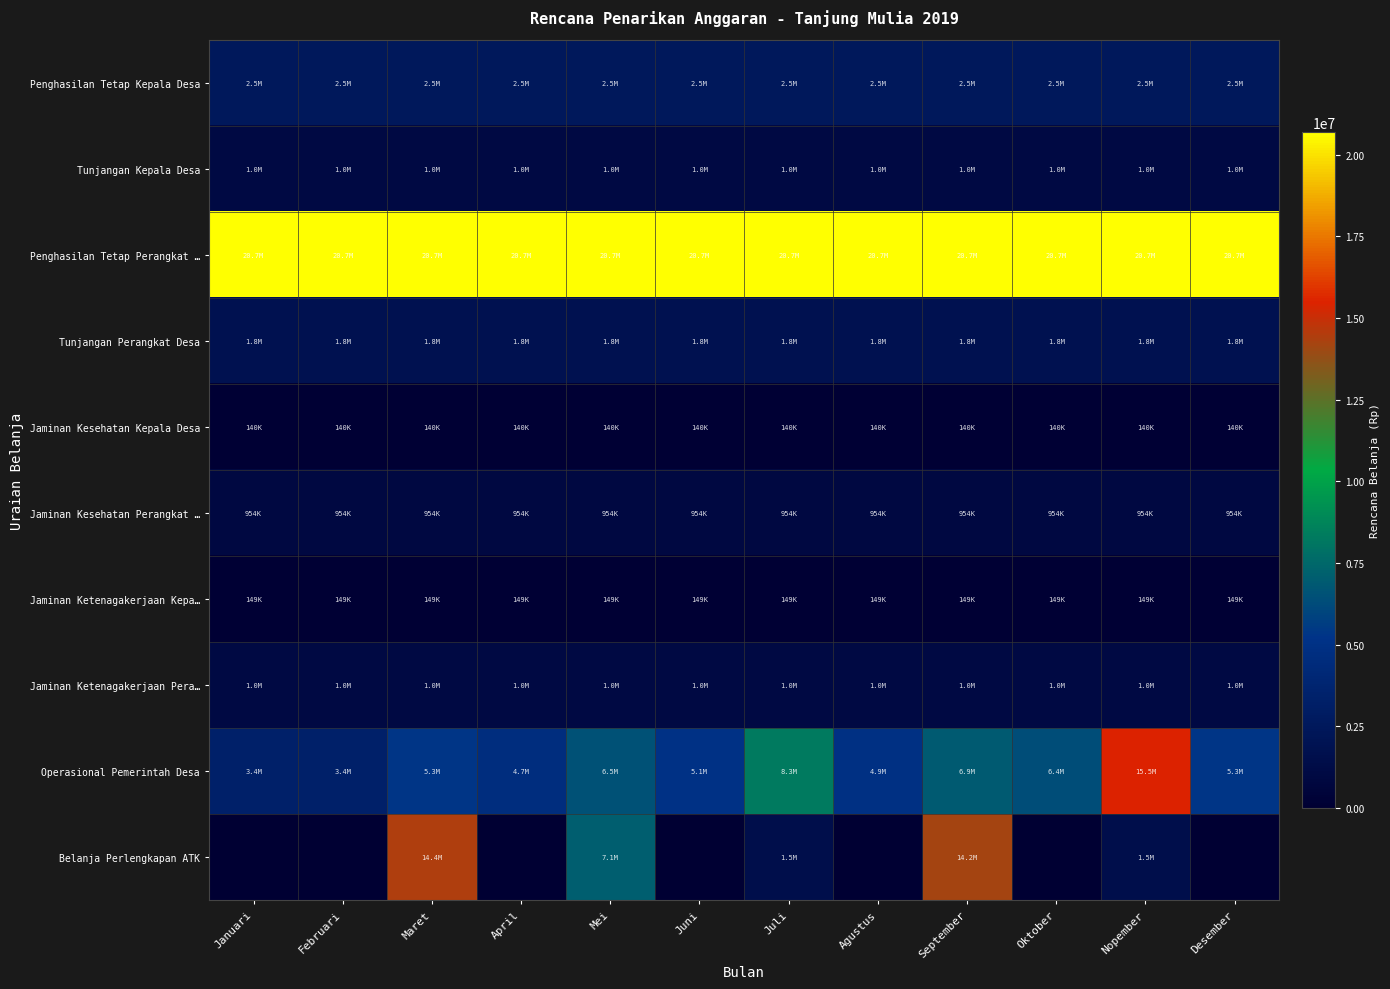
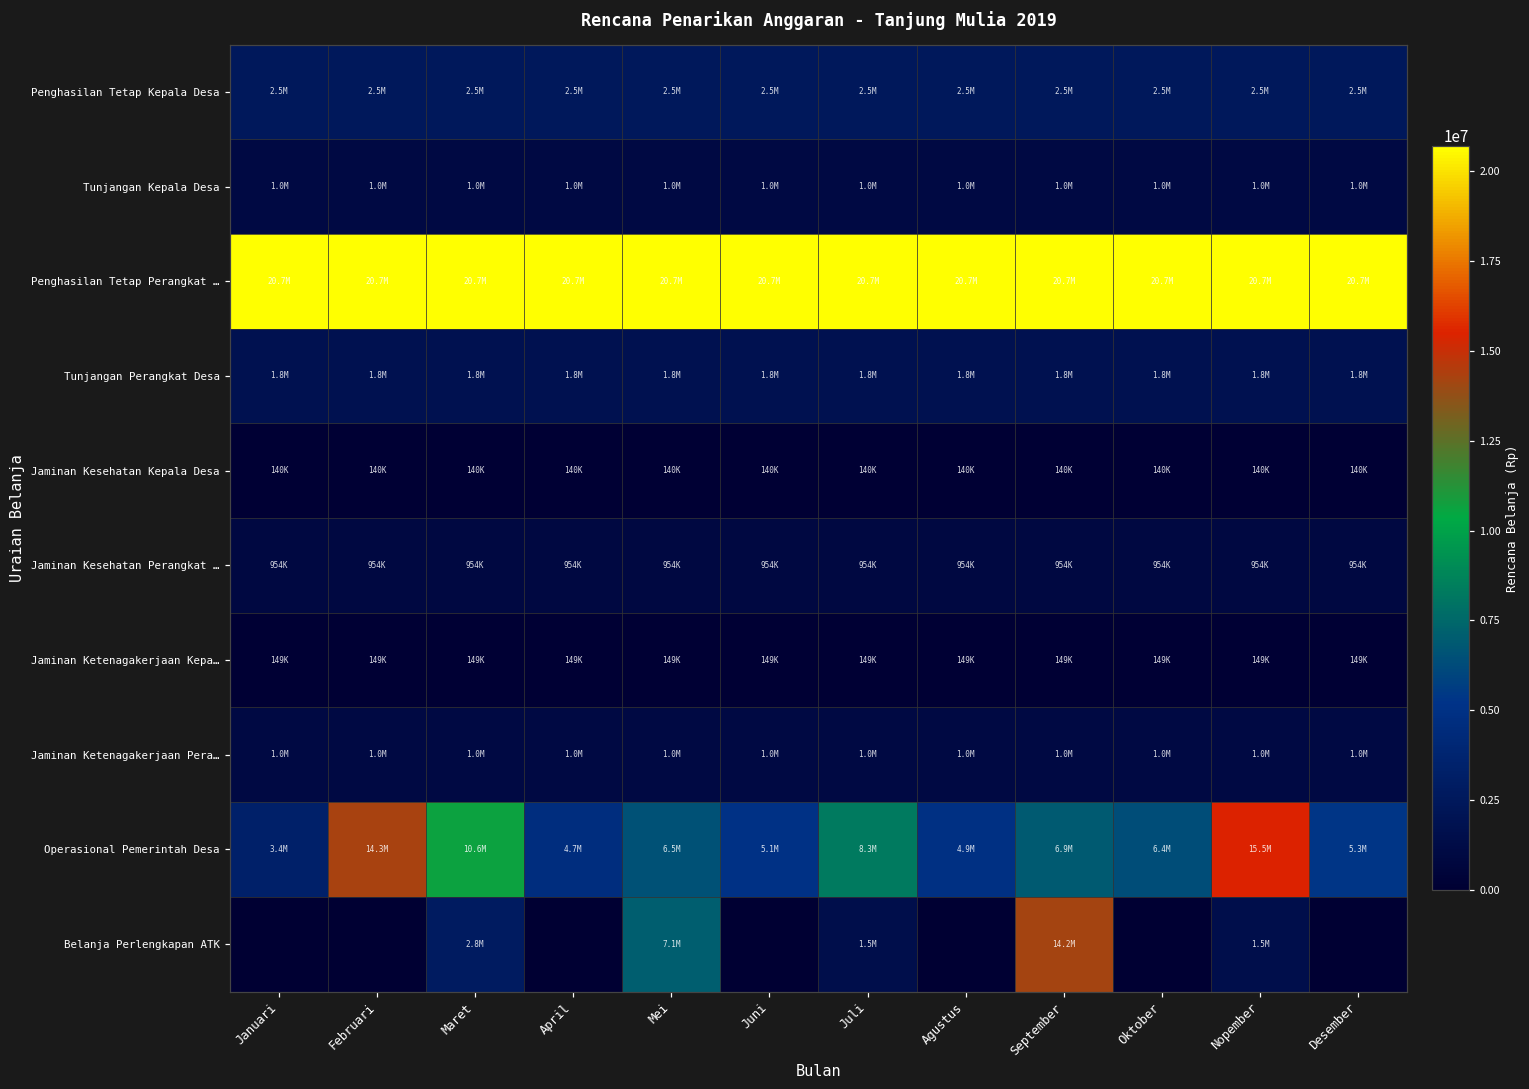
  {
    "Penghasilan Tetap Kepala Desa": {
      "Januari": "2.5M",
      "Februari": "2.5M",
      "Maret": "2.5M",
      "April": "2.5M",
      "Mei": "2.5M",
      "Juni": "2.5M",
      "Juli": "2.5M",
      "Agustus": "2.5M",
      "September": "2.5M",
      "Oktober": "2.5M",
      "Nopember": "2.5M",
      "Desember": "2.5M"
    },
    "Tunjangan Kepala Desa": {
      "Januari": "1.0M",
      "Februari": "1.0M",
      "Maret": "1.0M",
      "April": "1.0M",
      "Mei": "1.0M",
      "Juni": "1.0M",
      "Juli": "1.0M",
      "Agustus": "1.0M",
      "September": "1.0M",
      "Oktober": "1.0M",
      "Nopember": "1.0M",
      "Desember": "1.0M"
    },
    "Penghasilan Tetap Perangkat …": {
      "Januari": "20.7M",
      "Februari": "20.7M",
      "Maret": "20.7M",
      "April": "20.7M",
      "Mei": "20.7M",
      "Juni": "20.7M",
      "Juli": "20.7M",
      "Agustus": "20.7M",
      "September": "20.7M",
      "Oktober": "20.7M",
      "Nopember": "20.7M",
      "Desember": "20.7M"
    },
    "Tunjangan Perangkat Desa": {
      "Januari": "1.8M",
      "Februari": "1.8M",
      "Maret": "1.8M",
      "April": "1.8M",
      "Mei": "1.8M",
      "Juni": "1.8M",
      "Juli": "1.8M",
      "Agustus": "1.8M",
      "September": "1.8M",
      "Oktober": "1.8M",
      "Nopember": "1.8M",
      "Desember": "1.8M"
    },
    "Jaminan Kesehatan Kepala Desa": {
      "Januari": "140K",
      "Februari": "140K",
      "Maret": "140K",
      "April": "140K",
      "Mei": "140K",
      "Juni": "140K",
      "Juli": "140K",
      "Agustus": "140K",
      "September": "140K",
      "Oktober": "140K",
      "Nopember": "140K",
      "Desember": "140K"
    },
    "Jaminan Kesehatan Perangkat …": {
      "Januari": "954K",
      "Februari": "954K",
      "Maret": "954K",
      "April": "954K",
      "Mei": "954K",
      "Juni": "954K",
      "Juli": "954K",
      "Agustus": "954K",
      "September": "954K",
      "Oktober": "954K",
      "Nopember": "954K",
      "Desember": "954K"
    },
    "Jaminan Ketenagakerjaan Kepa…": {
      "Januari": "149K",
      "Februari": "149K",
      "Maret": "149K",
      "April": "149K",
      "Mei": "149K",
      "Juni": "149K",
      "Juli": "149K",
      "Agustus": "149K",
      "September": "149K",
      "Oktober": "149K",
      "Nopember": "149K",
      "Desember": "149K"
    },
    "Jaminan Ketenagakerjaan Pera…": {
      "Januari": "1.0M",
      "Februari": "1.0M",
      "Maret": "1.0M",
      "April": "1.0M",
      "Mei": "1.0M",
      "Juni": "1.0M",
      "Juli": "1.0M",
      "Agustus": "1.0M",
      "September": "1.0M",
      "Oktober": "1.0M",
      "Nopember": "1.0M",
      "Desember": "1.0M"
    },
    "Operasional Pemerintah Desa": {
      "Januari": "3.4M",
-     "Februari": "3.4M",
-     "Maret": "5.3M",
+     "Februari": "14.3M",
+     "Maret": "10.6M",
      "April": "4.7M",
      "Mei": "6.5M",
      "Juni": "5.1M",
      "Juli": "8.3M",
      "Agustus": "4.9M",
      "September": "6.9M",
      "Oktober": "6.4M",
      "Nopember": "15.5M",
      "Desember": "5.3M"
    },
    "Belanja Perlengkapan ATK": {
-     "Maret": "14.4M",
+     "Maret": "2.8M",
      "Mei": "7.1M",
      "Juli": "1.5M",
      "September": "14.2M",
      "Nopember": "1.5M"
    }
  }
